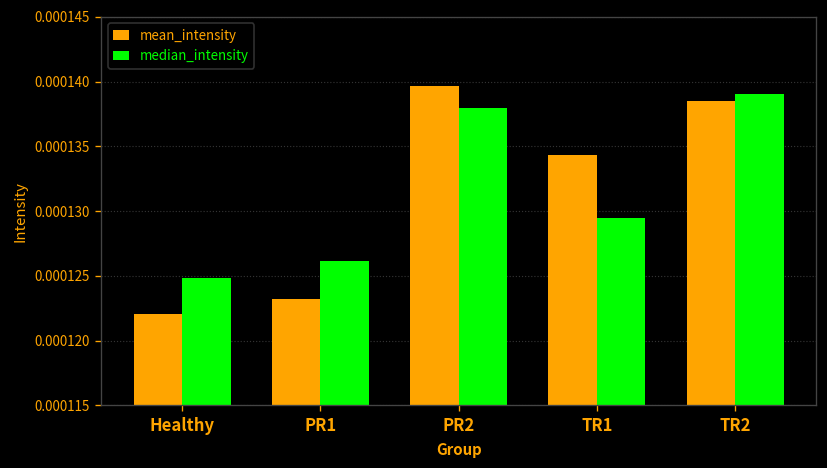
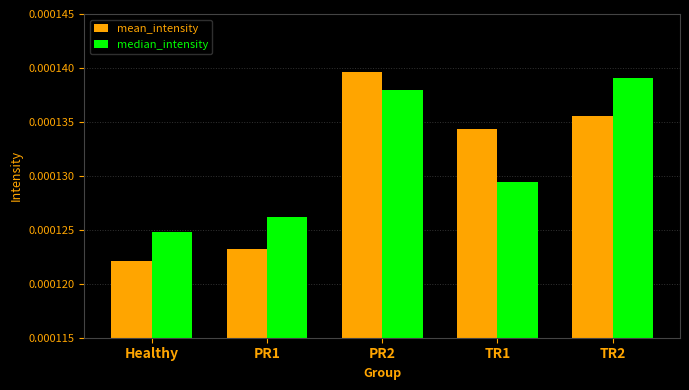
  {
    "mean_intensity": {
      "Healthy": 0.0001221,
      "PR1": 0.0001232,
      "PR2": 0.0001396,
      "TR1": 0.0001343,
-     "TR2": 0.0001385
+     "TR2": 0.0001356
    },
    "median_intensity": {
      "Healthy": 0.0001248,
      "PR1": 0.0001262,
      "PR2": 0.0001380,
      "TR1": 0.0001295,
      "TR2": 0.0001390
    }
  }
